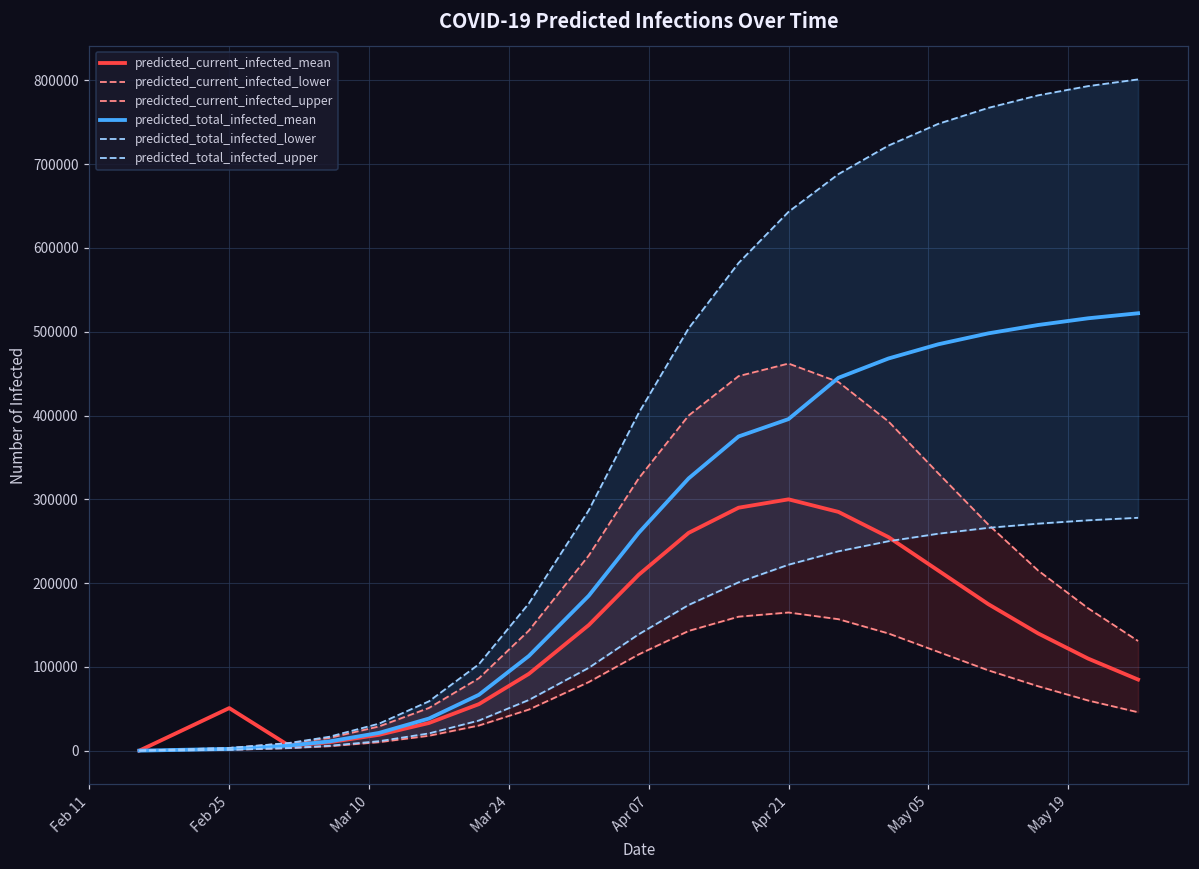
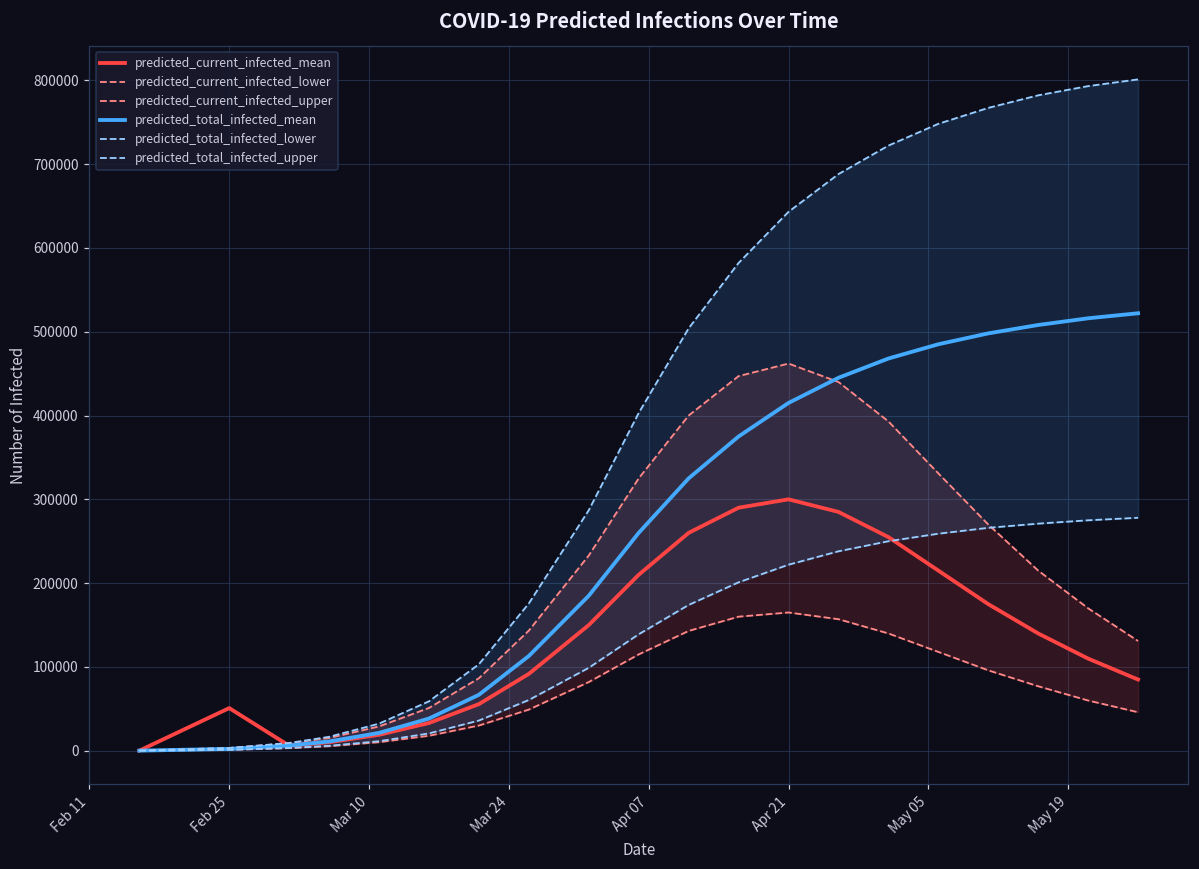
  {
    "predicted_current_infected_mean": {
      "Feb 25": 50000,
      "Apr 21": 300000
    },
    "predicted_total_infected_mean": {
-     "Apr 21": 400000
+     "Apr 21": 420000
    }
  }
